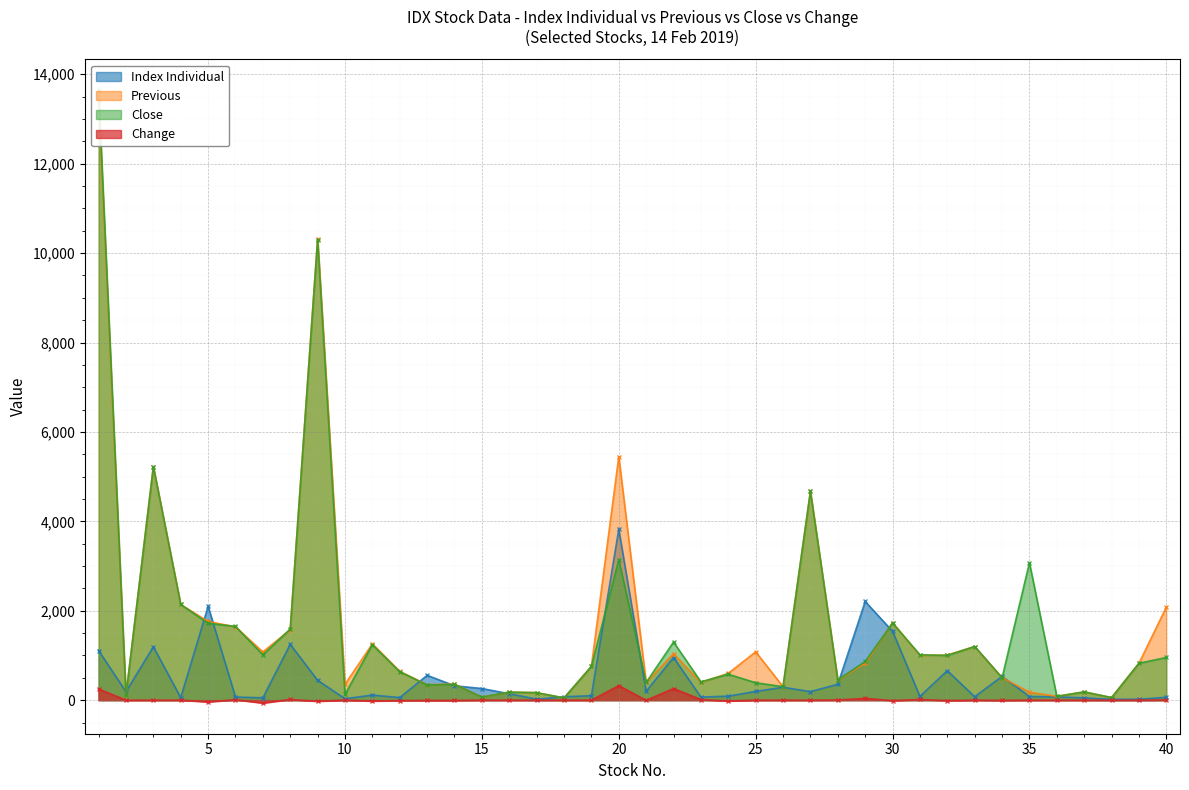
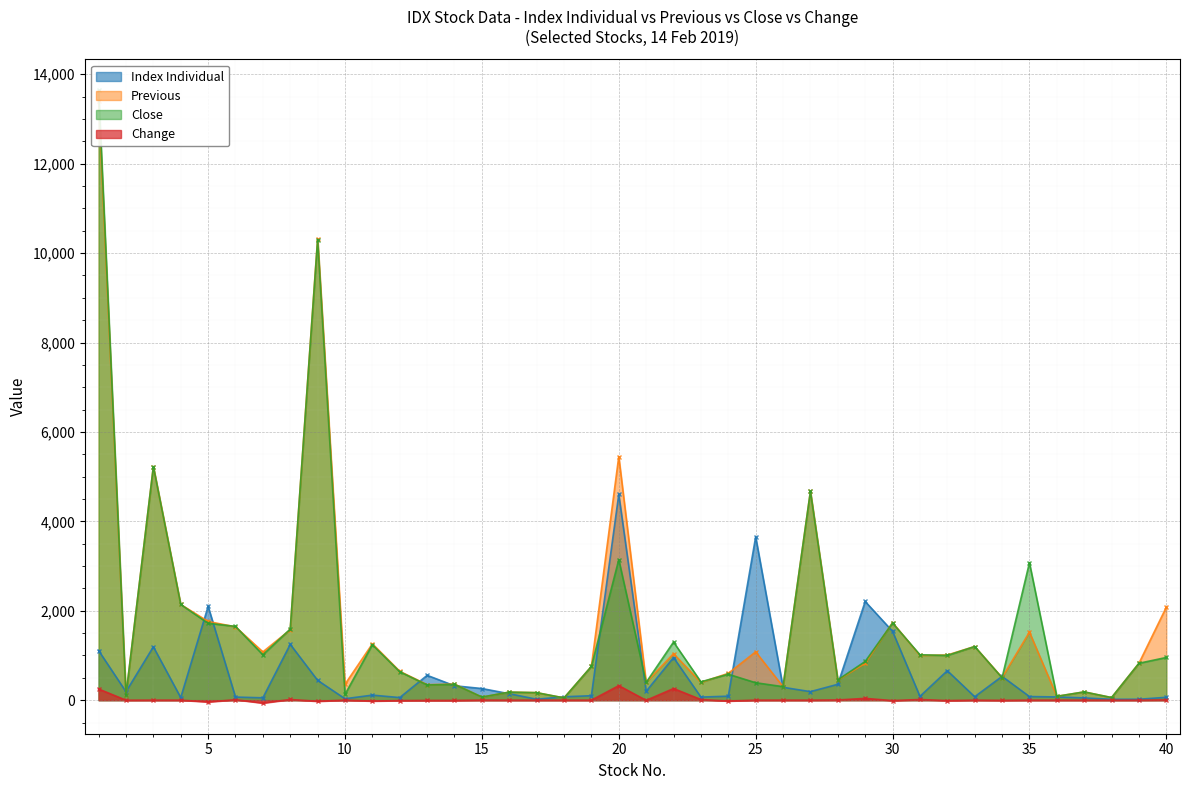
  {
    "Index Individual": {
      "5": "2,100",
      "15": "300",
-     "20": "3,800",
-     "25": "200",
+     "20": "4,600",
+     "25": "3,700",
      "30": "1,500",
      "35": "100",
      "40": "100"
    },
    "Previous": {
      "10": "400",
      "20": "5,500",
      "25": "1,100",
-     "35": "200",
+     "35": "1,500",
      "40": "2,100"
    },
    "Close": {
      "10": "100",
      "20": "3,100",
      "25": "400",
      "35": "3,100",
      "40": "1,000"
    }
  }
